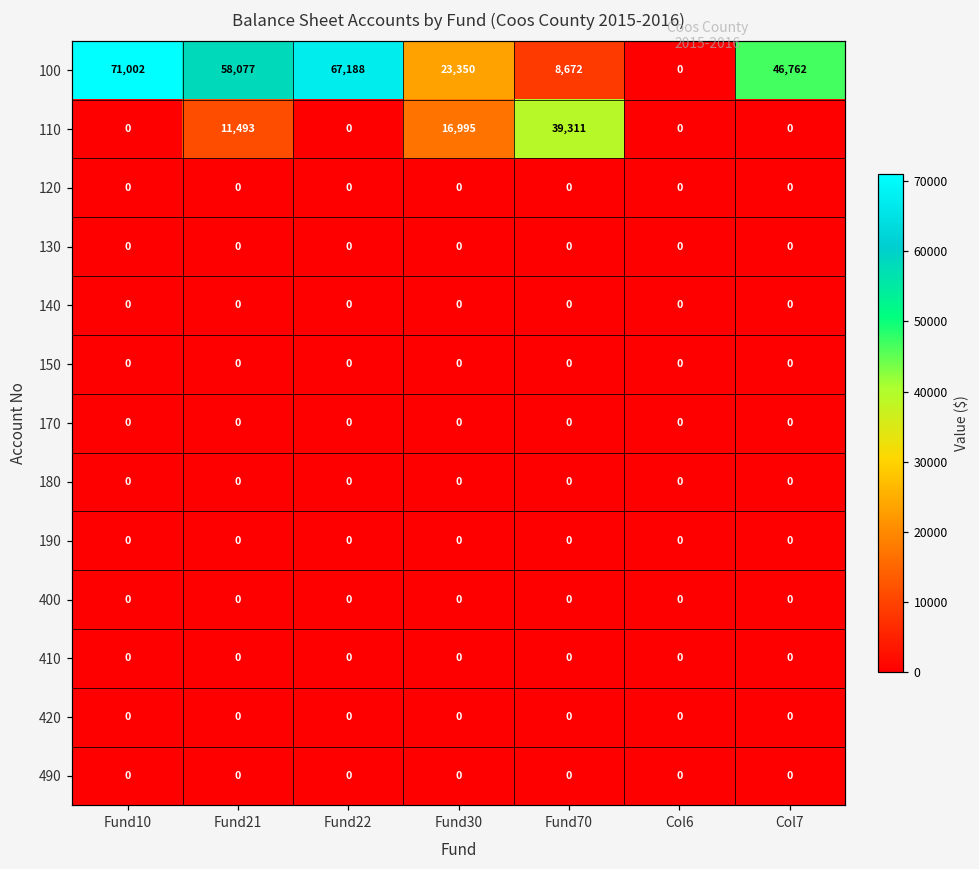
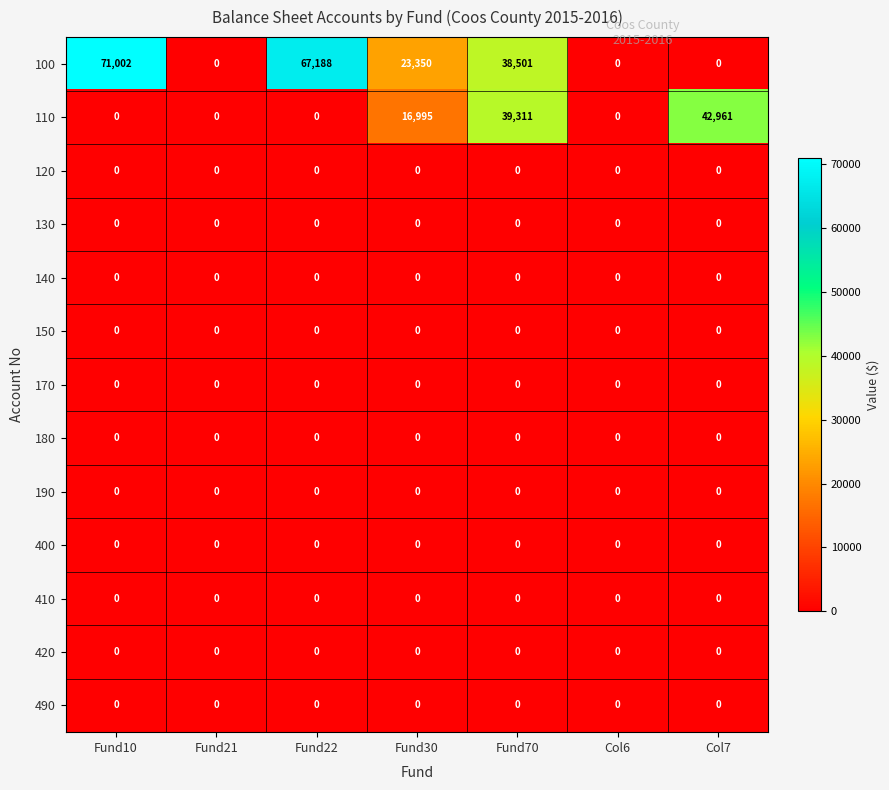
  {
    "100": {
      "Fund10": "71,002",
-     "Fund21": "58,077",
+     "Fund21": "0",
      "Fund22": "67,188",
      "Fund30": "23,350",
-     "Fund70": "8,672",
+     "Fund70": "38,501",
      "Col6": "0",
-     "Col7": "46,762"
+     "Col7": "0"
    },
    "110": {
      "Fund10": "0",
-     "Fund21": "11,493",
+     "Fund21": "0",
      "Fund22": "0",
      "Fund30": "16,995",
      "Fund70": "39,311",
      "Col6": "0",
-     "Col7": "0"
+     "Col7": "42,961"
    },
    "120": {
      "Fund10": "0",
      "Fund21": "0",
      "Fund22": "0",
      "Fund30": "0",
      "Fund70": "0",
      "Col6": "0",
      "Col7": "0"
    },
    "130": {
      "Fund10": "0",
      "Fund21": "0",
      "Fund22": "0",
      "Fund30": "0",
      "Fund70": "0",
      "Col6": "0",
      "Col7": "0"
    },
    "140": {
      "Fund10": "0",
      "Fund21": "0",
      "Fund22": "0",
      "Fund30": "0",
      "Fund70": "0",
      "Col6": "0",
      "Col7": "0"
    },
    "150": {
      "Fund10": "0",
      "Fund21": "0",
      "Fund22": "0",
      "Fund30": "0",
      "Fund70": "0",
      "Col6": "0",
      "Col7": "0"
    },
    "170": {
      "Fund10": "0",
      "Fund21": "0",
      "Fund22": "0",
      "Fund30": "0",
      "Fund70": "0",
      "Col6": "0",
      "Col7": "0"
    },
    "180": {
      "Fund10": "0",
      "Fund21": "0",
      "Fund22": "0",
      "Fund30": "0",
      "Fund70": "0",
      "Col6": "0",
      "Col7": "0"
    },
    "190": {
      "Fund10": "0",
      "Fund21": "0",
      "Fund22": "0",
      "Fund30": "0",
      "Fund70": "0",
      "Col6": "0",
      "Col7": "0"
    },
    "400": {
      "Fund10": "0",
      "Fund21": "0",
      "Fund22": "0",
      "Fund30": "0",
      "Fund70": "0",
      "Col6": "0",
      "Col7": "0"
    },
    "410": {
      "Fund10": "0",
      "Fund21": "0",
      "Fund22": "0",
      "Fund30": "0",
      "Fund70": "0",
      "Col6": "0",
      "Col7": "0"
    },
    "420": {
      "Fund10": "0",
      "Fund21": "0",
      "Fund22": "0",
      "Fund30": "0",
      "Fund70": "0",
      "Col6": "0",
      "Col7": "0"
    },
    "490": {
      "Fund10": "0",
      "Fund21": "0",
      "Fund22": "0",
      "Fund30": "0",
      "Fund70": "0",
      "Col6": "0",
      "Col7": "0"
    }
  }
